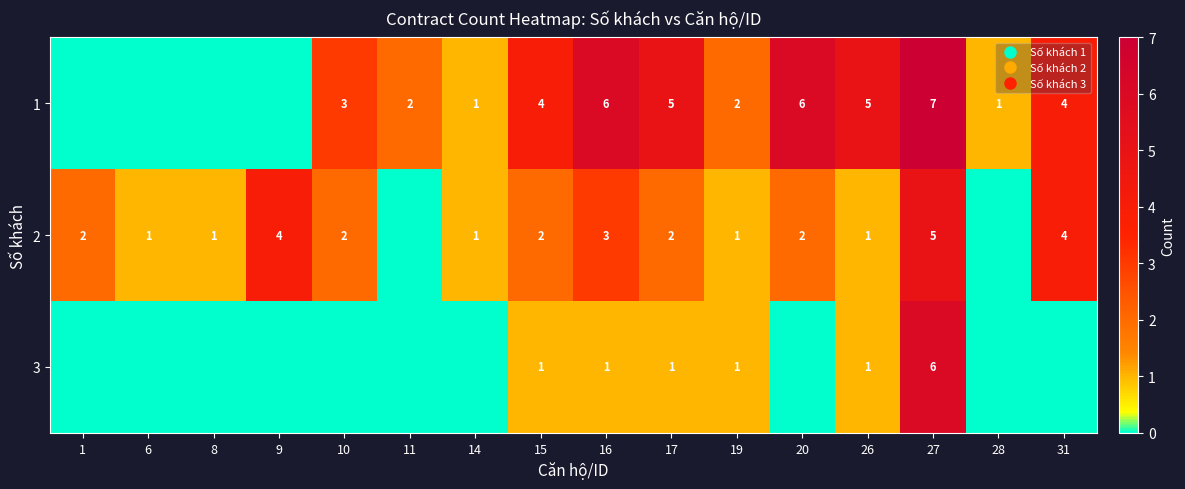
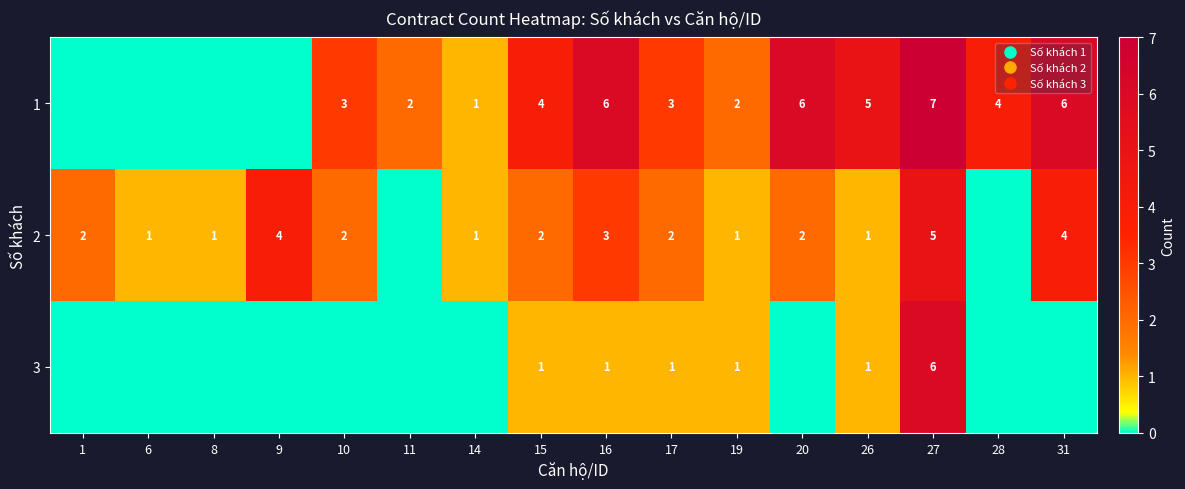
  {
    "1": {
      "10": 3,
      "11": 2,
      "14": 1,
      "15": 4,
      "16": 6,
-     "17": 5,
+     "17": 3,
      "19": 2,
      "20": 6,
      "26": 5,
      "27": 7,
-     "28": 1,
-     "31": 4
+     "28": 4,
+     "31": 6
    },
    "2": {
      "1": 2,
      "6": 1,
      "8": 1,
      "9": 4,
      "10": 2,
      "14": 1,
      "15": 2,
      "16": 3,
      "17": 2,
      "19": 1,
      "20": 2,
      "26": 1,
      "27": 5,
      "31": 4
    },
    "3": {
      "15": 1,
      "16": 1,
      "17": 1,
      "19": 1,
      "26": 1,
      "27": 6
    }
  }
